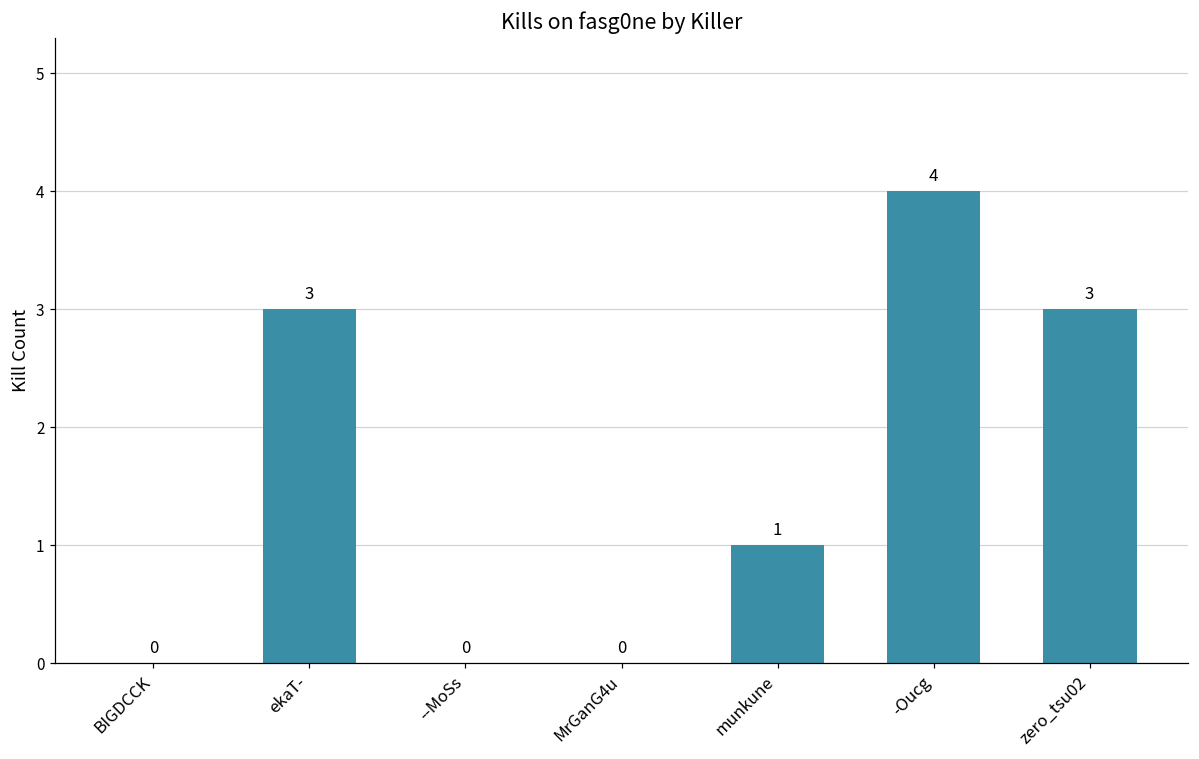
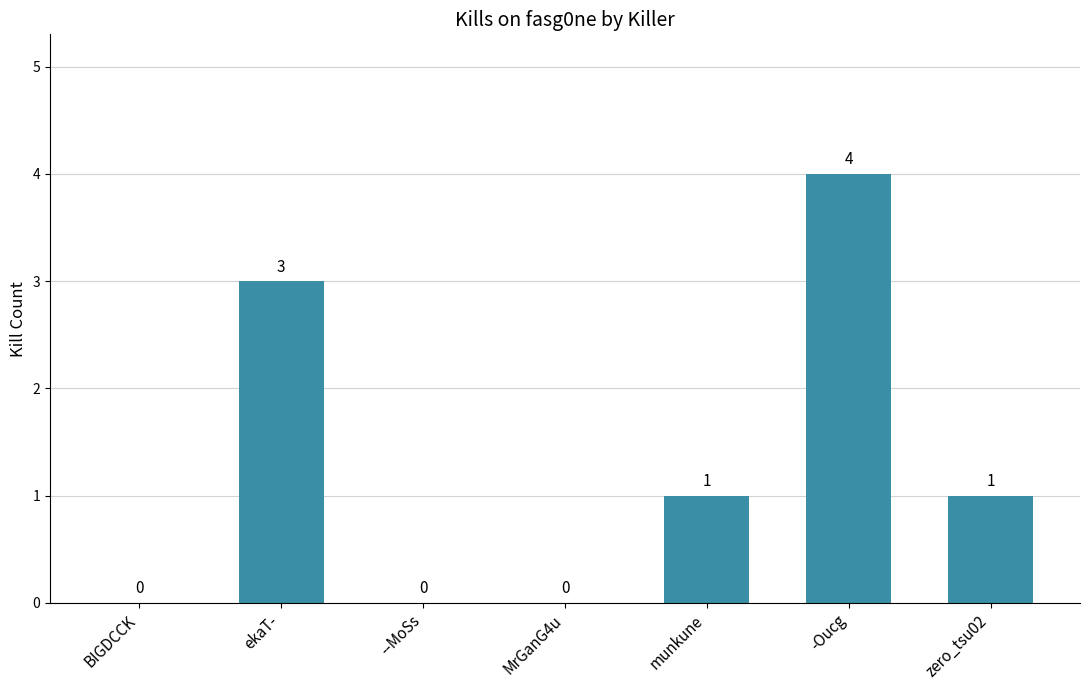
  {
    "BIGDCCK": 0,
    "ekaT-": 3,
    "--MoSs": 0,
    "MrGanG4u": 0,
    "munkune": 1,
    "-Oucg": 4,
-   "zero_tsu02": 3
+   "zero_tsu02": 1
  }
